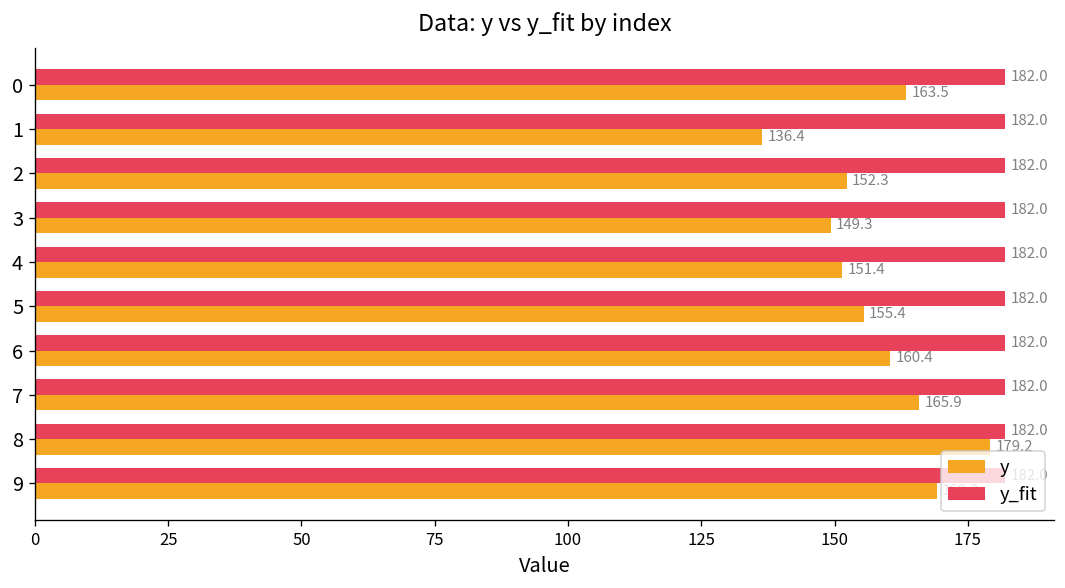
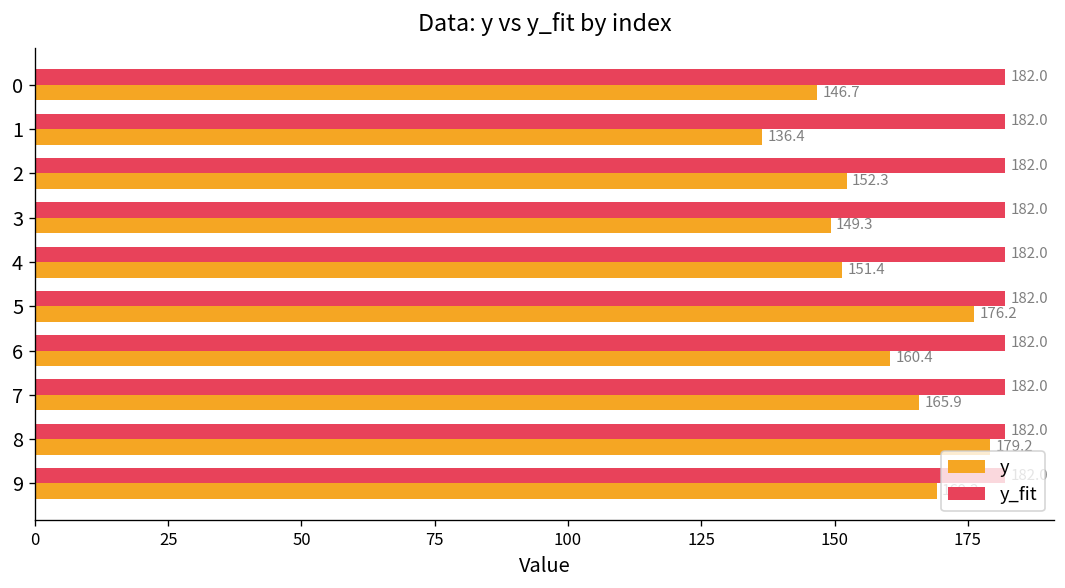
  {
    "y": {
-     "0": 163.5,
+     "0": 146.7,
      "1": 136.4,
      "2": 152.3,
      "3": 149.3,
      "4": 151.4,
-     "5": 155.4,
+     "5": 176.2,
      "6": 160.4,
      "7": 165.9
    },
    "y_fit": {
      "0": 182.0,
      "1": 182.0,
      "2": 182.0,
      "3": 182.0,
      "4": 182.0,
      "5": 182.0,
      "6": 182.0,
      "7": 182.0,
      "8": 182.0
    }
  }
